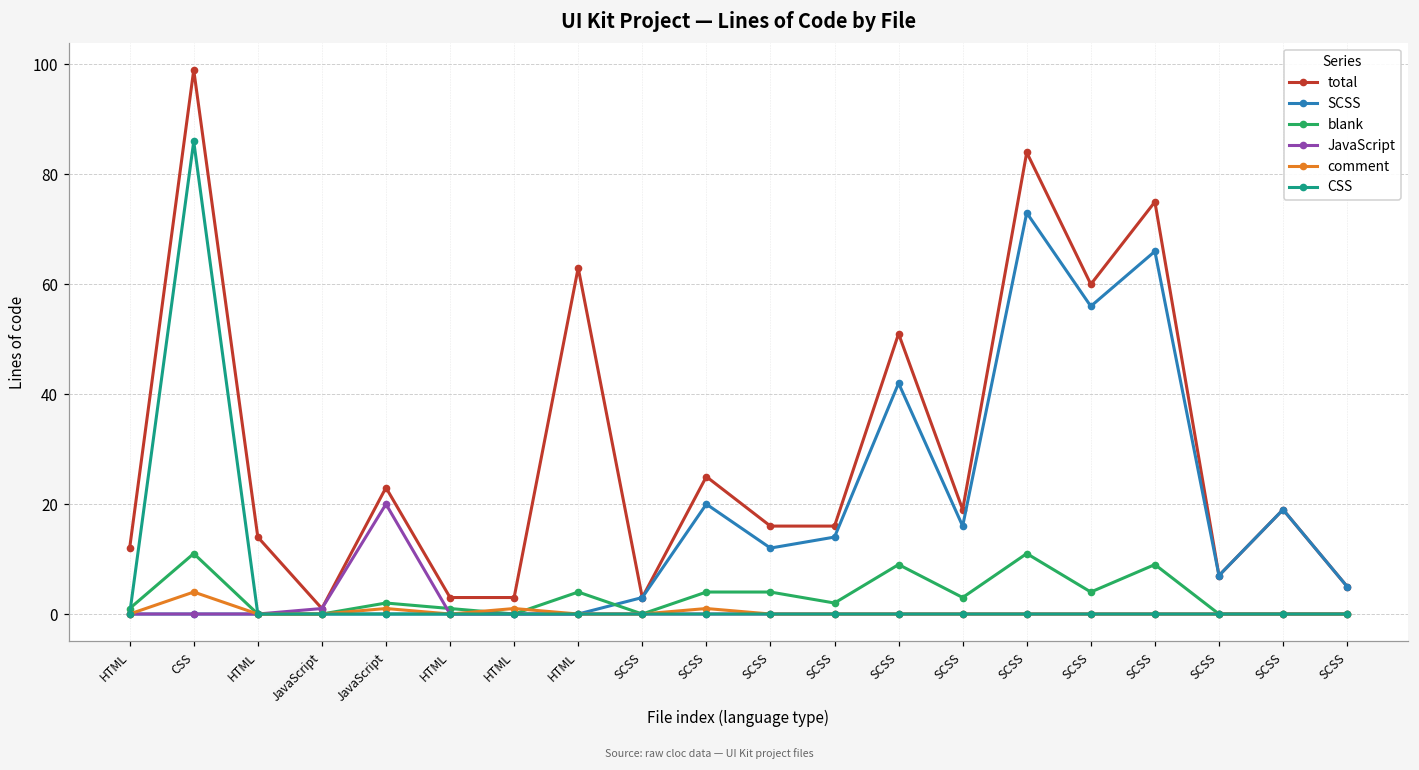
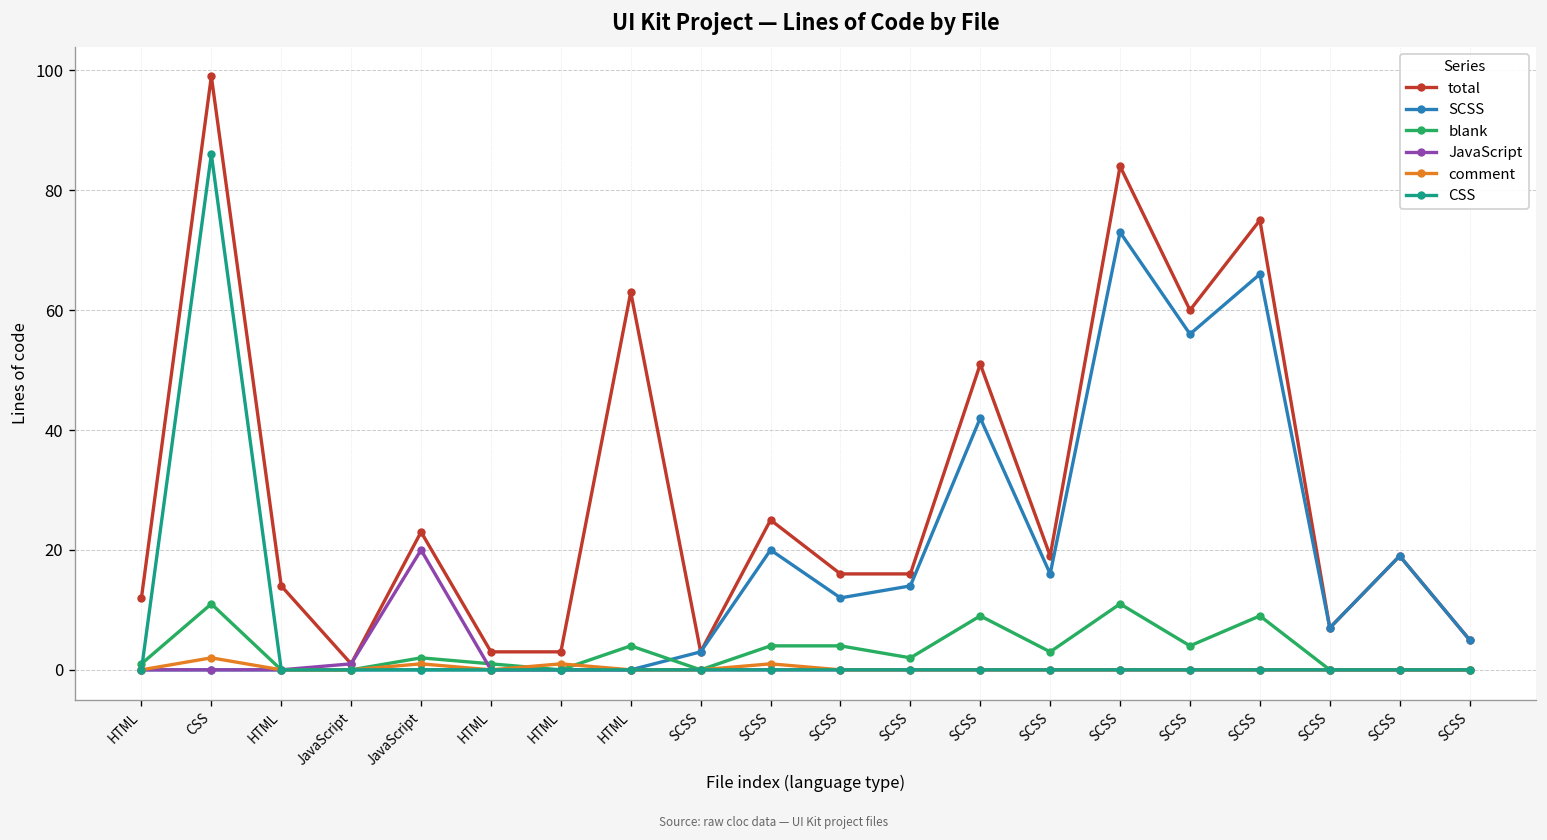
  {
    "total": {
      "CSS": 99
    },
    "comment": {
-     "CSS": 4
+     "CSS": 2
    }
  }
